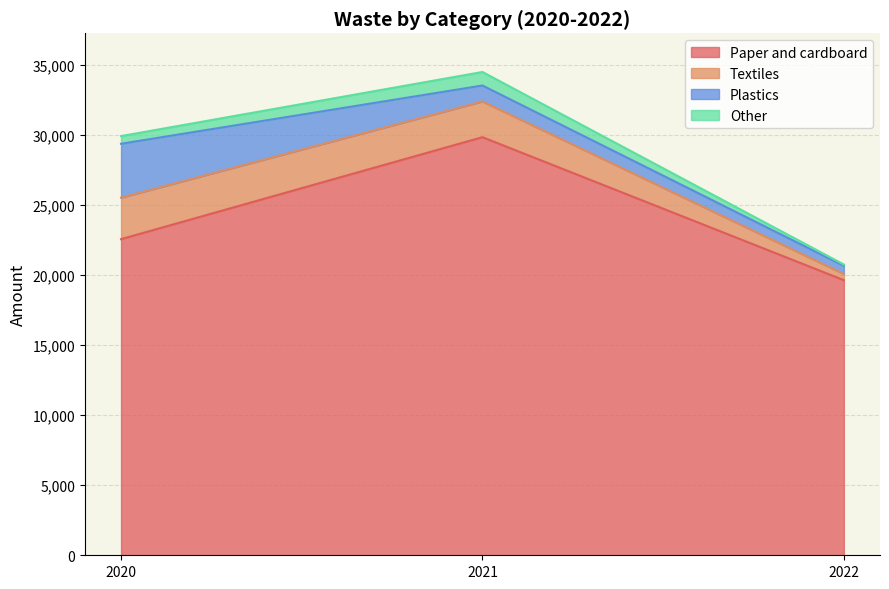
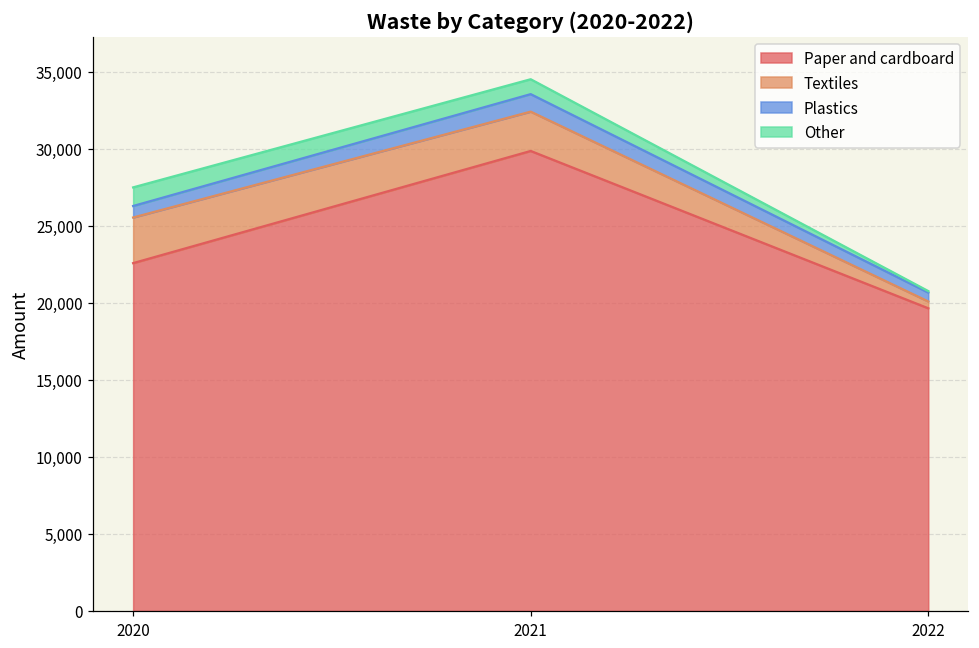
  {
    "Plastics": {
-     "2020": "3,800",
+     "2020": "700",
      "2021": "1,100"
    },
    "Other": {
-     "2020": "500",
+     "2020": "1,200",
      "2021": "1,000"
    }
  }
